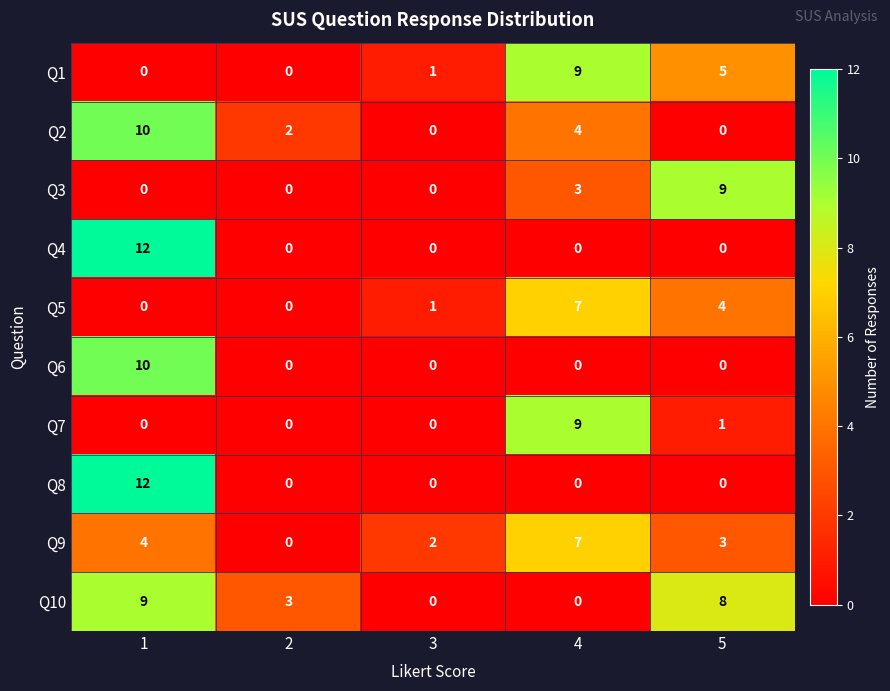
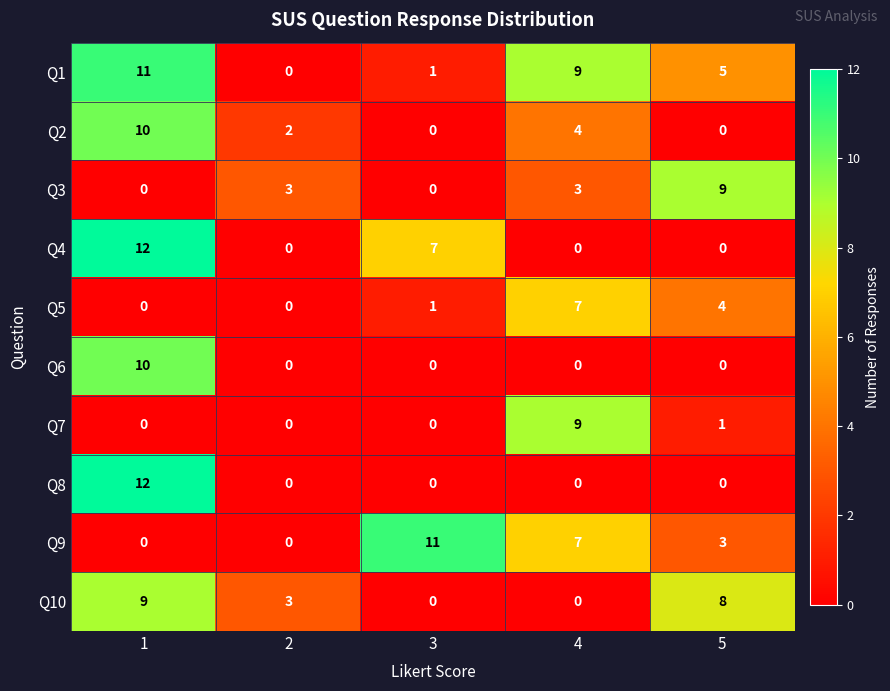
  {
    "Q1": {
-     "1": 0,
+     "1": 11,
      "2": 0,
      "3": 1,
      "4": 9,
      "5": 5
    },
    "Q2": {
      "1": 10,
      "2": 2,
      "3": 0,
      "4": 4,
      "5": 0
    },
    "Q3": {
      "1": 0,
-     "2": 0,
+     "2": 3,
      "3": 0,
      "4": 3,
      "5": 9
    },
    "Q4": {
      "1": 12,
      "2": 0,
-     "3": 0,
+     "3": 7,
      "4": 0,
      "5": 0
    },
    "Q5": {
      "1": 0,
      "2": 0,
      "3": 1,
      "4": 7,
      "5": 4
    },
    "Q6": {
      "1": 10,
      "2": 0,
      "3": 0,
      "4": 0,
      "5": 0
    },
    "Q7": {
      "1": 0,
      "2": 0,
      "3": 0,
      "4": 9,
      "5": 1
    },
    "Q8": {
      "1": 12,
      "2": 0,
      "3": 0,
      "4": 0,
      "5": 0
    },
    "Q9": {
-     "1": 4,
+     "1": 0,
      "2": 0,
-     "3": 2,
+     "3": 11,
      "4": 7,
      "5": 3
    },
    "Q10": {
      "1": 9,
      "2": 3,
      "3": 0,
      "4": 0,
      "5": 8
    }
  }
